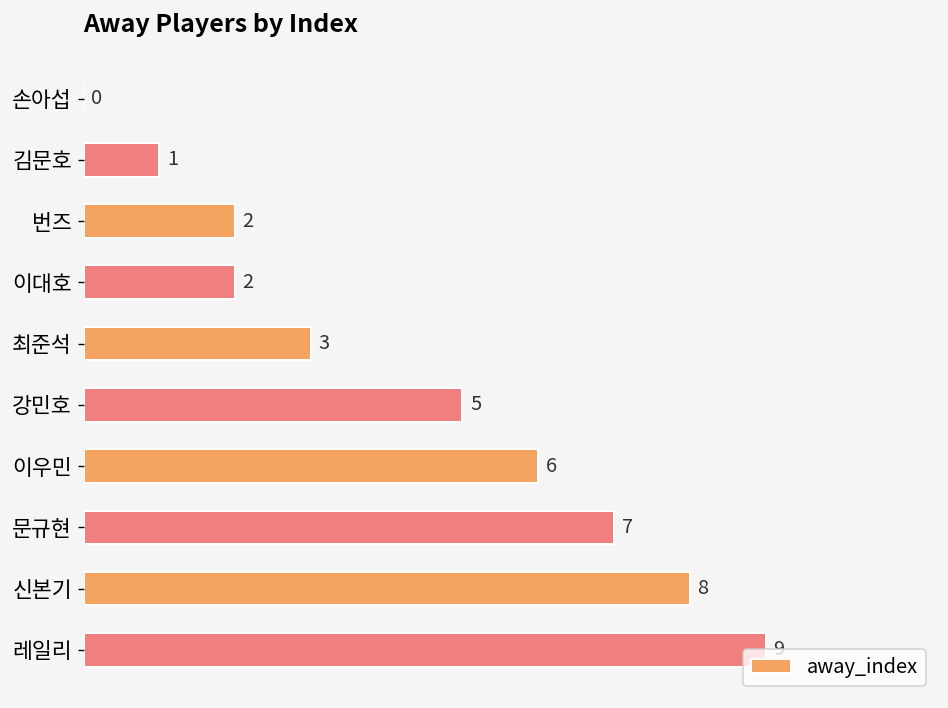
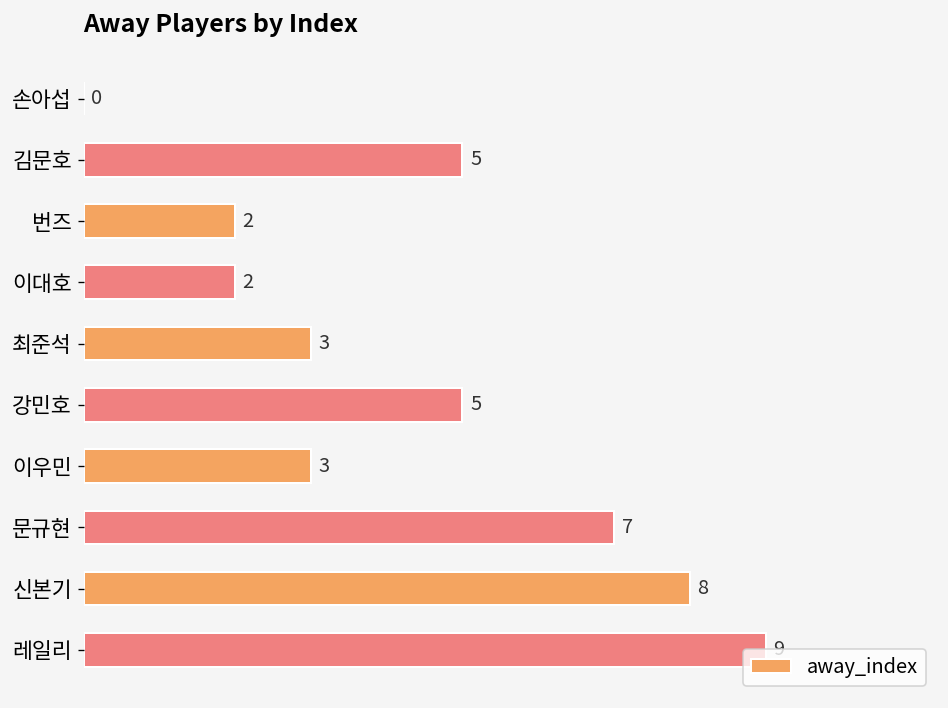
  {
    "손아섭": 0,
-   "김문호": 1,
+   "김문호": 5,
    "번즈": 2,
    "이대호": 2,
    "최준석": 3,
    "강민호": 5,
-   "이우민": 6,
+   "이우민": 3,
    "문규현": 7,
    "신본기": 8
  }
